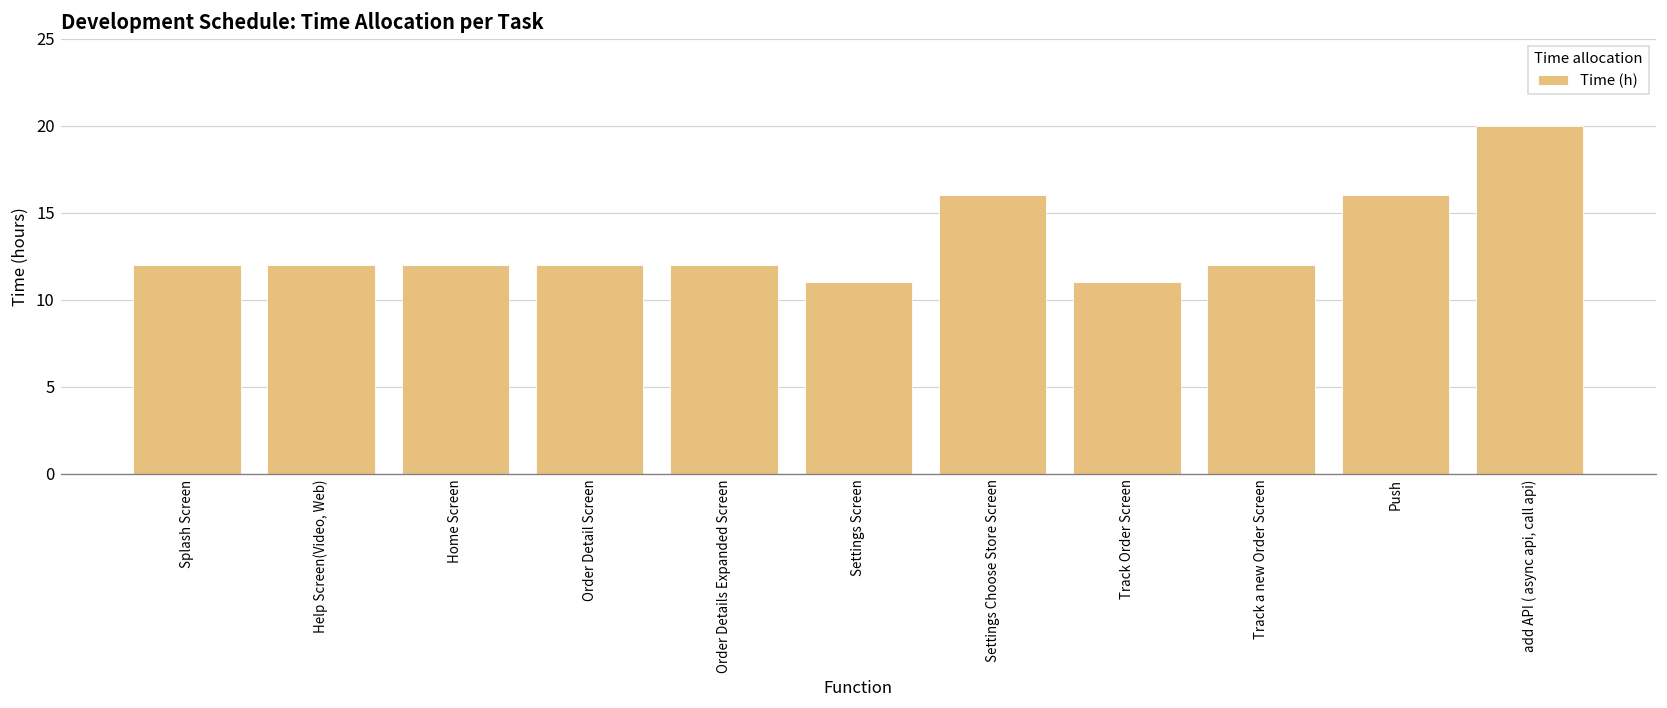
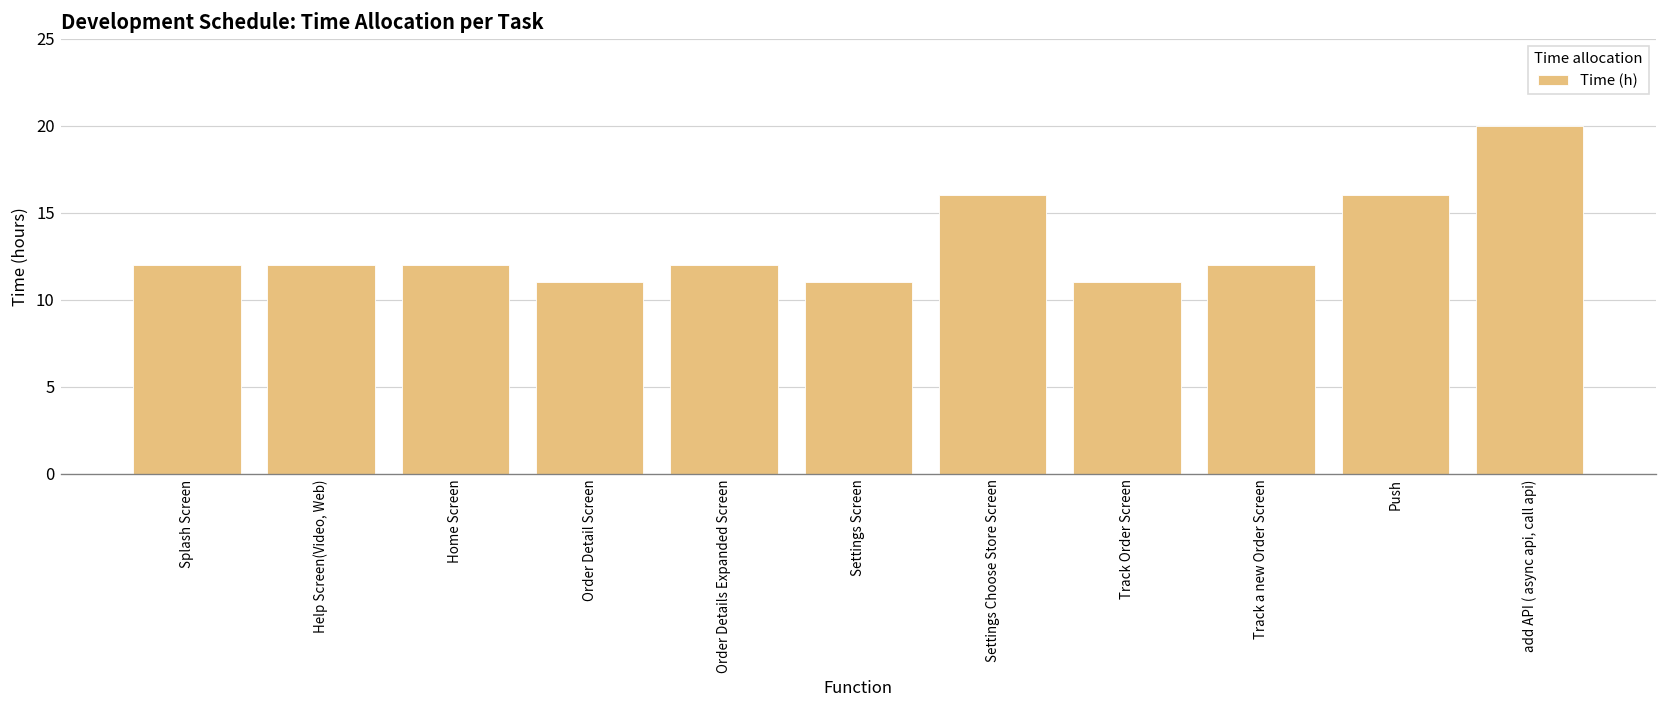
  {
    "Splash Screen": 12,
    "Help Screen(Video, Web)": 12,
    "Home Screen": 12,
-   "Order Detail Screen": 12,
+   "Order Detail Screen": 11,
    "Order Details Expanded Screen": 12,
    "Settings Screen": 11,
    "Settings Choose Store Screen": 16,
    "Track Order Screen": 11,
    "Track a new Order Screen": 12,
    "Push": 16,
    "add API ( async api, call api)": 20
  }
